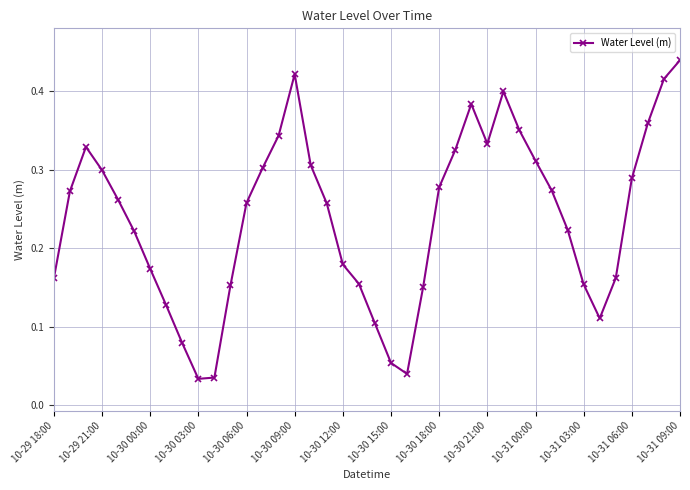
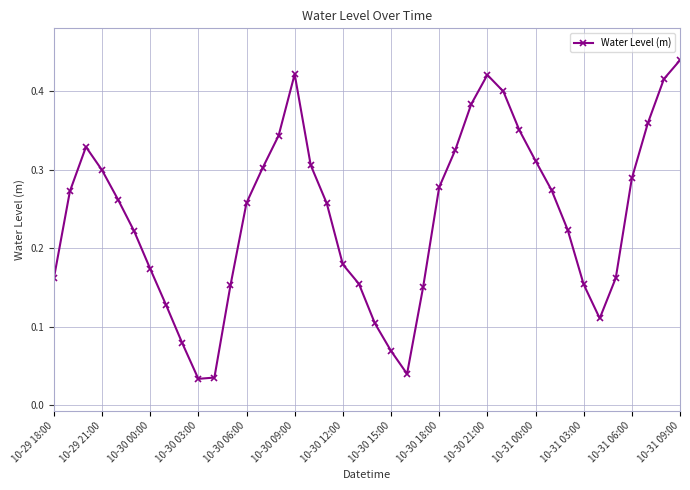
  {
    "10-29 18:00": 0.16,
    "10-29 21:00": 0.30,
    "10-30 00:00": 0.17,
    "10-30 03:00": 0.03,
    "10-30 06:00": 0.26,
    "10-30 09:00": 0.42,
    "10-30 12:00": 0.18,
-   "10-30 15:00": 0.05,
+   "10-30 15:00": 0.07,
    "10-30 18:00": 0.28,
-   "10-30 21:00": 0.33,
+   "10-30 21:00": 0.42,
    "10-31 00:00": 0.31,
    "10-31 03:00": 0.15,
    "10-31 06:00": 0.29,
    "10-31 09:00": 0.44
  }
